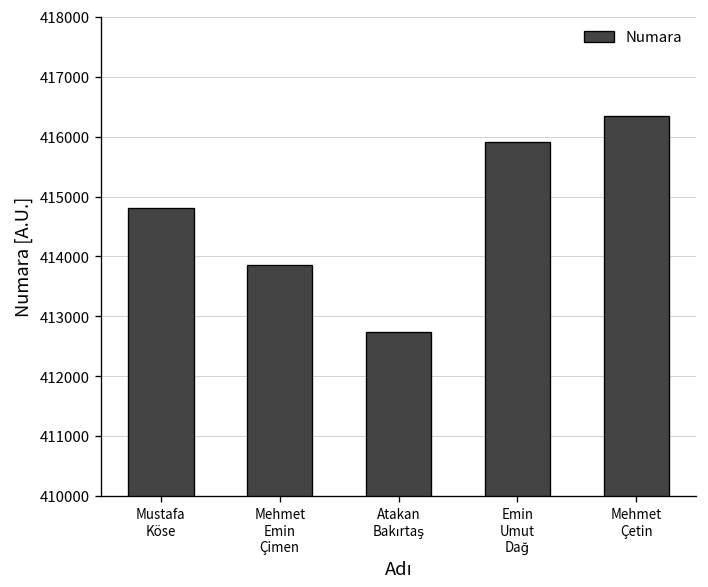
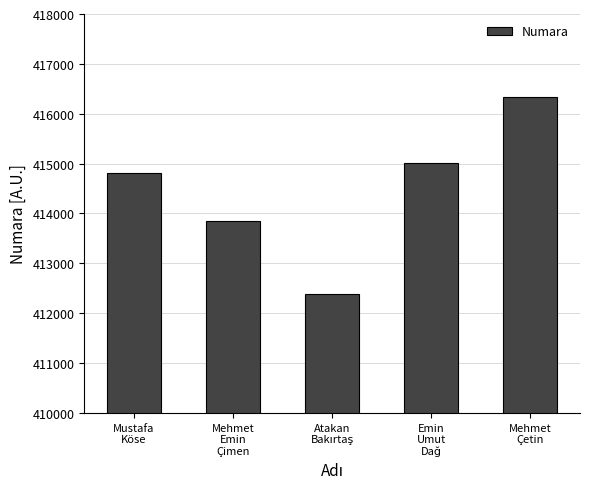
  {
    "Mustafa Köse": 414800,
    "Mehmet Emin Çimen": 413900,
-   "Atakan Bakırtaş": 412700,
-   "Emin Umut Dağ": 415900,
+   "Atakan Bakırtaş": 412400,
+   "Emin Umut Dağ": 415000,
    "Mehmet Çetin": 416300
  }
